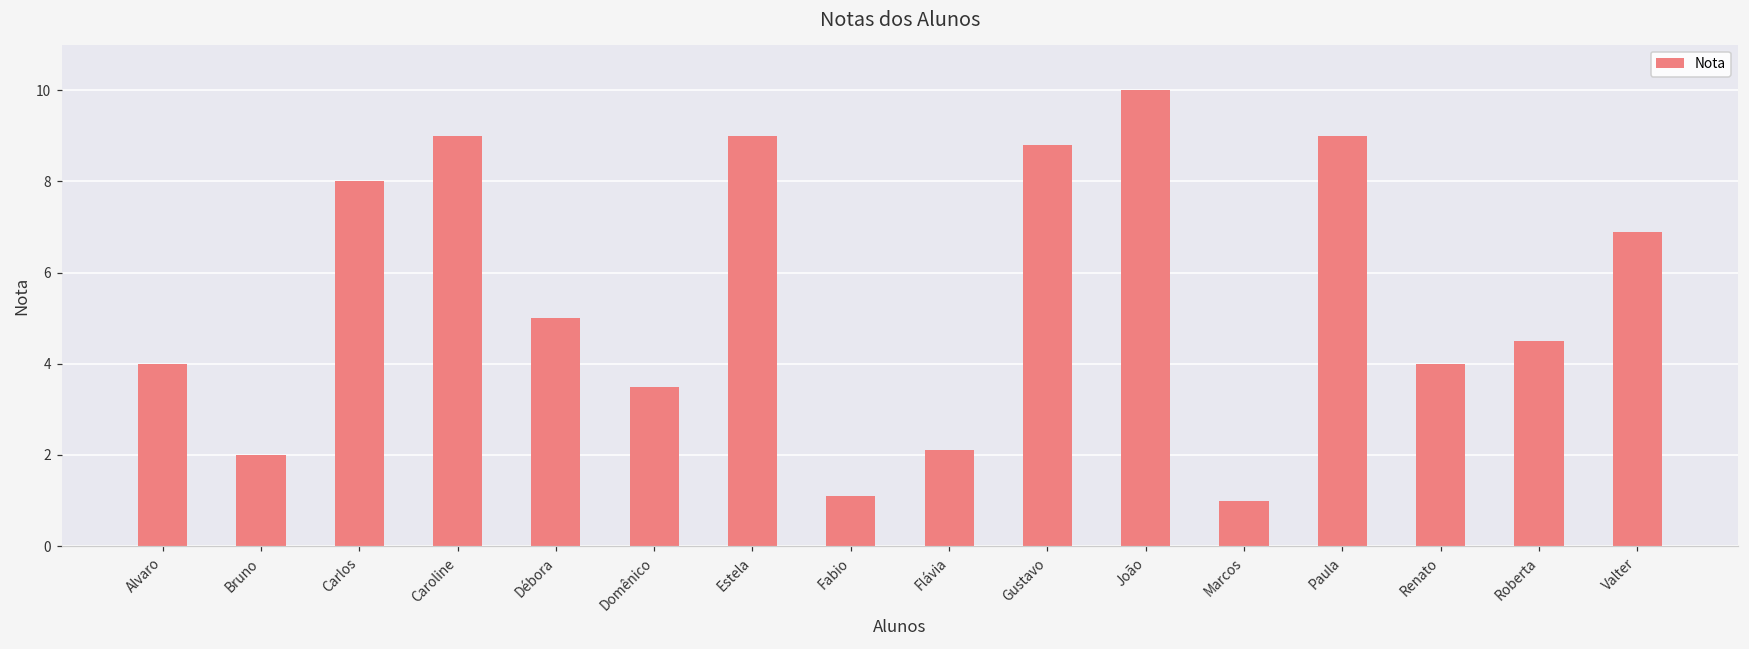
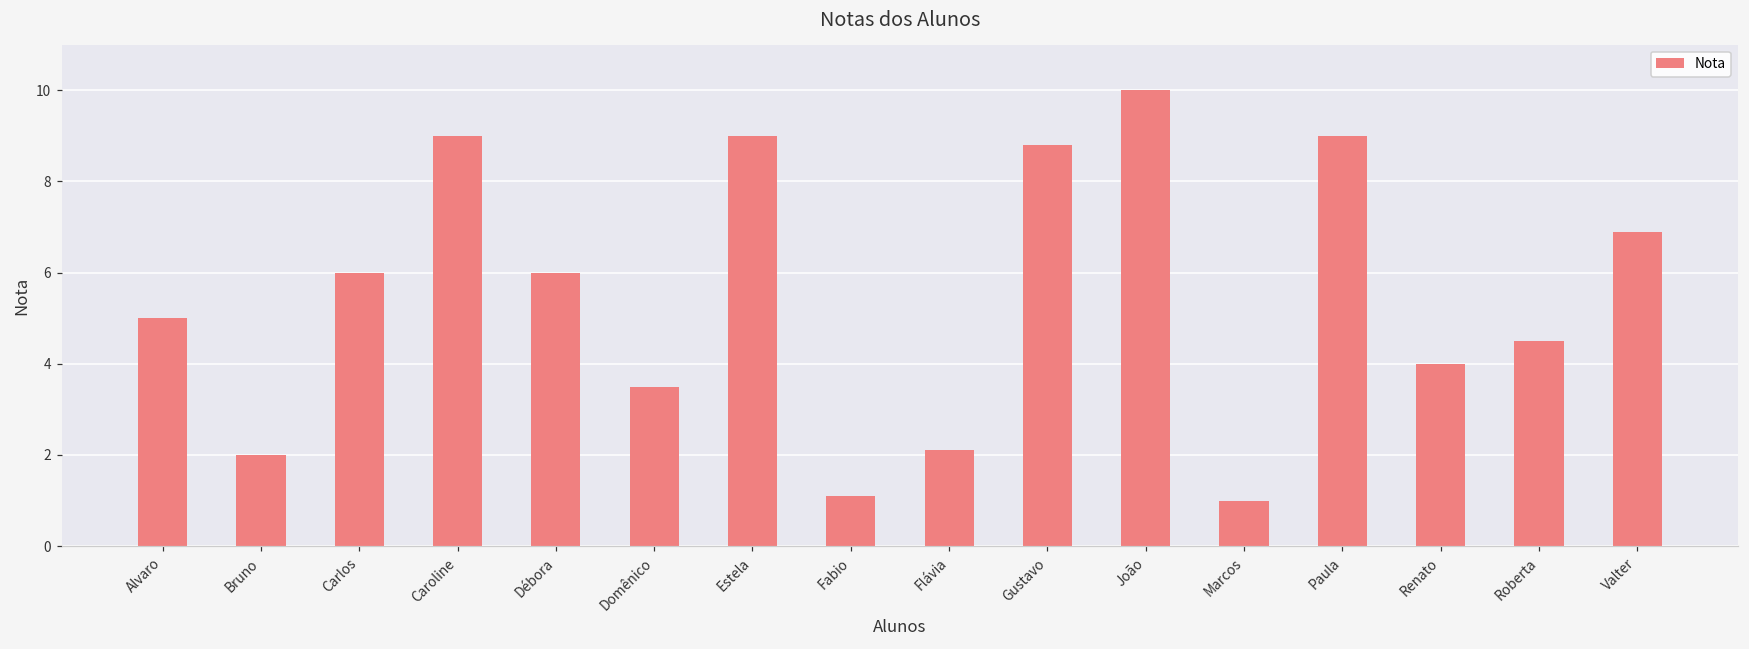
  {
-   "Alvaro": 4,
+   "Alvaro": 5,
    "Bruno": 2,
-   "Carlos": 8,
+   "Carlos": 6,
    "Caroline": 9,
-   "Débora": 5,
+   "Débora": 6,
    "Domênico": 3.5,
    "Estela": 9,
    "Fabio": 1.1,
    "Flávia": 2.1,
    "Gustavo": 8.8,
    "João": 10,
    "Marcos": 1,
    "Paula": 9,
    "Renato": 4,
    "Roberta": 4.5,
    "Valter": 6.9
  }
